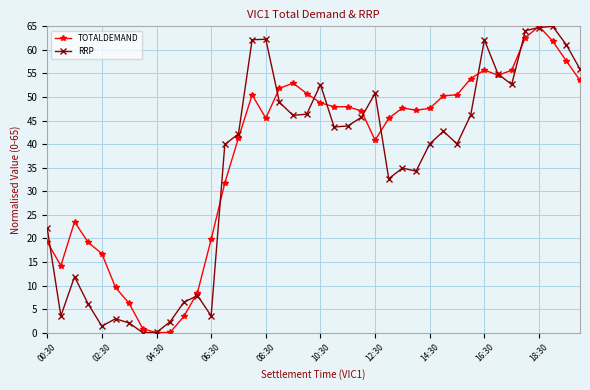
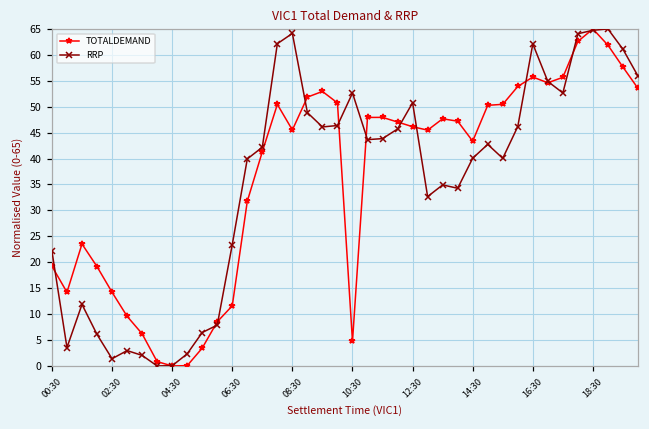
  {
    "TOTALDEMAND": {
      "00:30": 19,
-     "02:30": 17,
-     "06:30": 20,
+     "02:30": 14,
+     "06:30": 12,
      "08:30": 46,
-     "10:30": 49,
-     "12:30": 41,
-     "14:30": 48,
+     "10:30": 5,
+     "12:30": 46,
+     "14:30": 43,
      "16:30": 56
    },
    "RRP": {
      "00:30": 22,
      "02:30": 1,
-     "06:30": 4,
-     "08:30": 62,
+     "06:30": 23,
+     "08:30": 64,
      "10:30": 53,
      "12:30": 51,
      "14:30": 40,
      "16:30": 62
    }
  }
